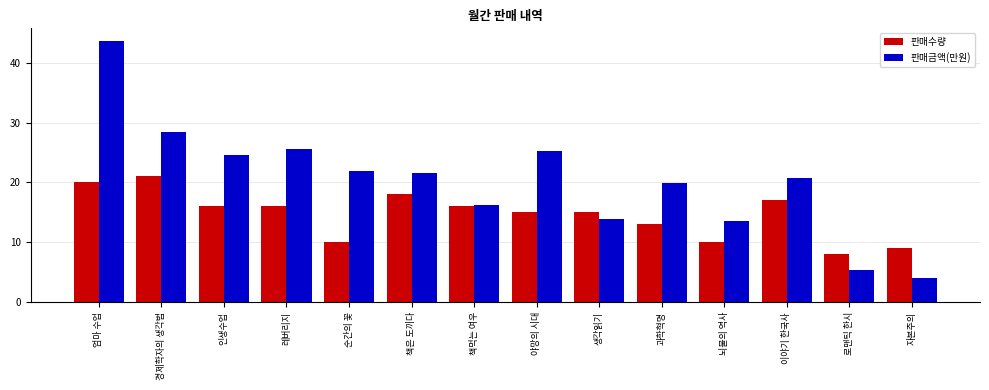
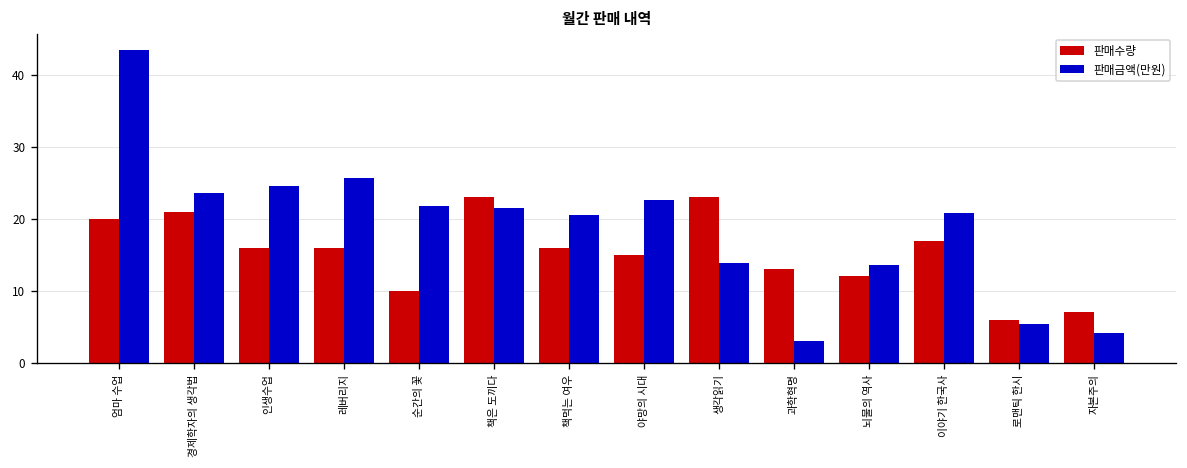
  {
    "판매수량": {
      "엄마 수업": 20,
      "경제학자의 생각법": 21,
      "인생수업": 16,
      "레버리지": 16,
      "순간의 꽃": 10,
-     "책은 도끼다": 18,
+     "책은 도끼다": 23,
      "책먹는 여우": 16,
      "야망의 시대": 15,
-     "생각읽기": 15,
+     "생각읽기": 23,
      "과학혁명": 13,
-     "뇌물의 역사": 10,
+     "뇌물의 역사": 12,
      "이야기 한국사": 17,
-     "로맨틱 한시": 8,
-     "자본주의": 9
+     "로맨틱 한시": 6,
+     "자본주의": 7
    },
    "판매금액(만원)": {
      "엄마 수업": 44,
-     "경제학자의 생각법": 28,
+     "경제학자의 생각법": 24,
      "인생수업": 25,
      "레버리지": 26,
      "순간의 꽃": 22,
      "책은 도끼다": 22,
-     "책먹는 여우": 16,
-     "야망의 시대": 25,
+     "책먹는 여우": 21,
+     "야망의 시대": 23,
      "생각읽기": 14,
-     "과학혁명": 20,
+     "과학혁명": 3,
      "뇌물의 역사": 14,
      "이야기 한국사": 21,
      "로맨틱 한시": 5,
      "자본주의": 4
    }
  }
